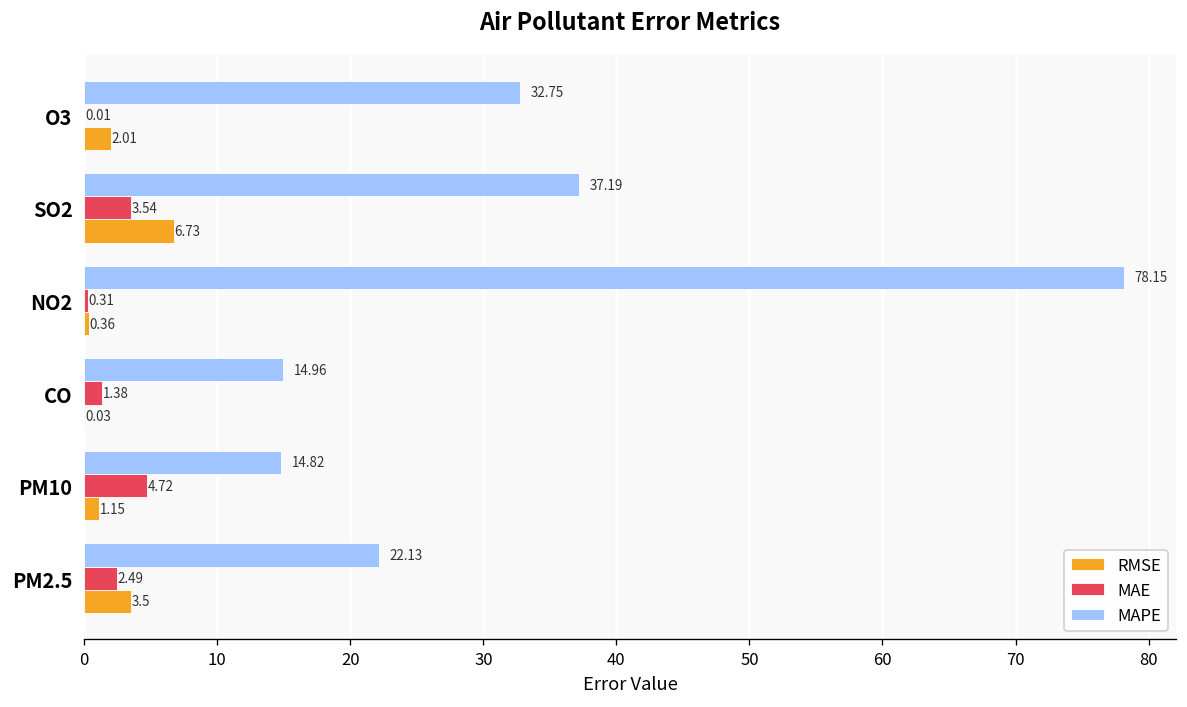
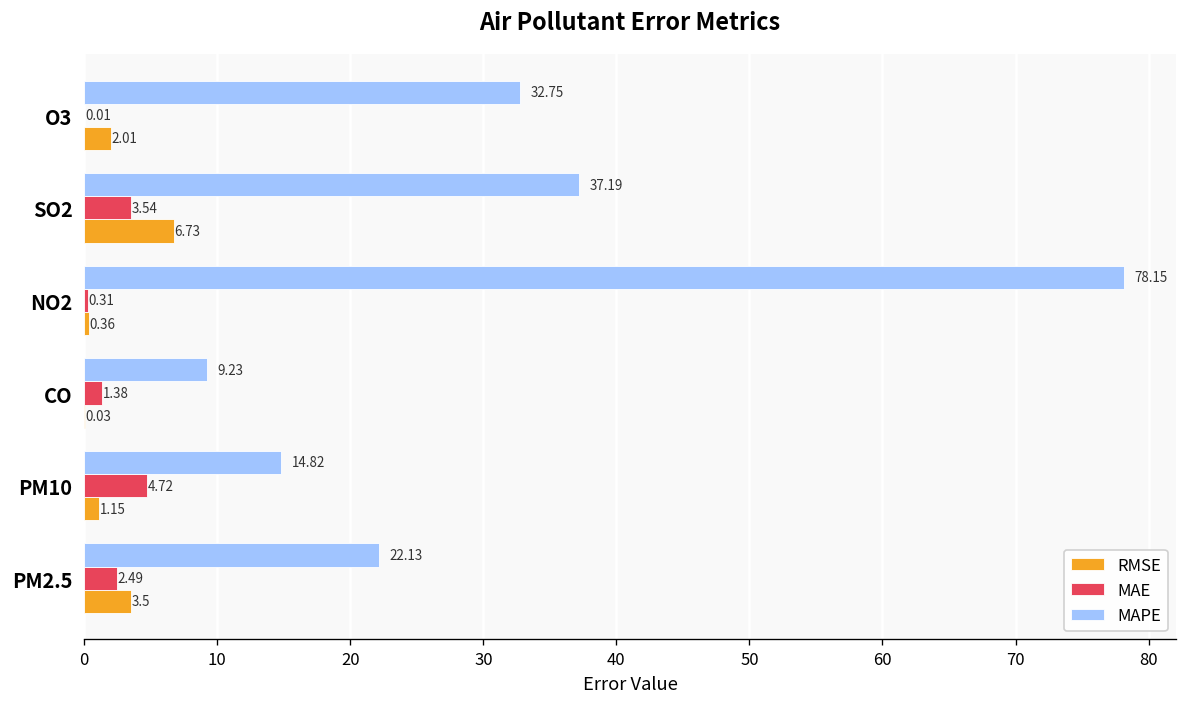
  {
    "RMSE": {
      "O3": 2.01,
      "SO2": 6.73,
      "NO2": 0.36,
      "CO": 0.03,
      "PM10": 1.15,
      "PM2.5": 3.5
    },
    "MAE": {
      "O3": 0.01,
      "SO2": 3.54,
      "NO2": 0.31,
      "CO": 1.38,
      "PM10": 4.72,
      "PM2.5": 2.49
    },
    "MAPE": {
      "O3": 32.75,
      "SO2": 37.19,
      "NO2": 78.15,
-     "CO": 14.96,
+     "CO": 9.23,
      "PM10": 14.82,
      "PM2.5": 22.13
    }
  }
